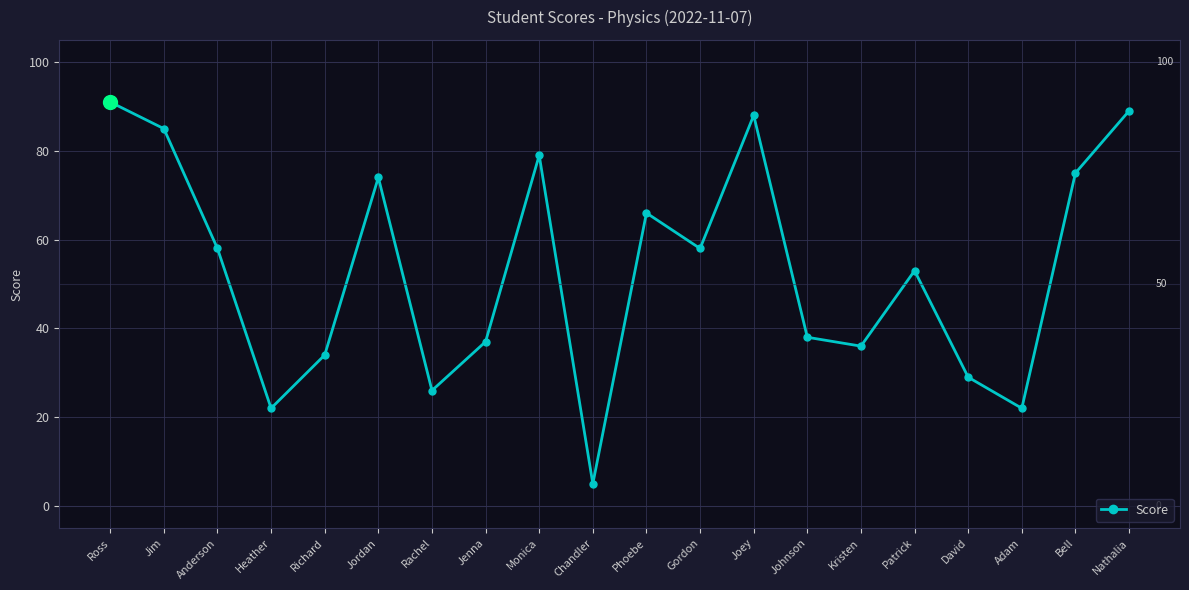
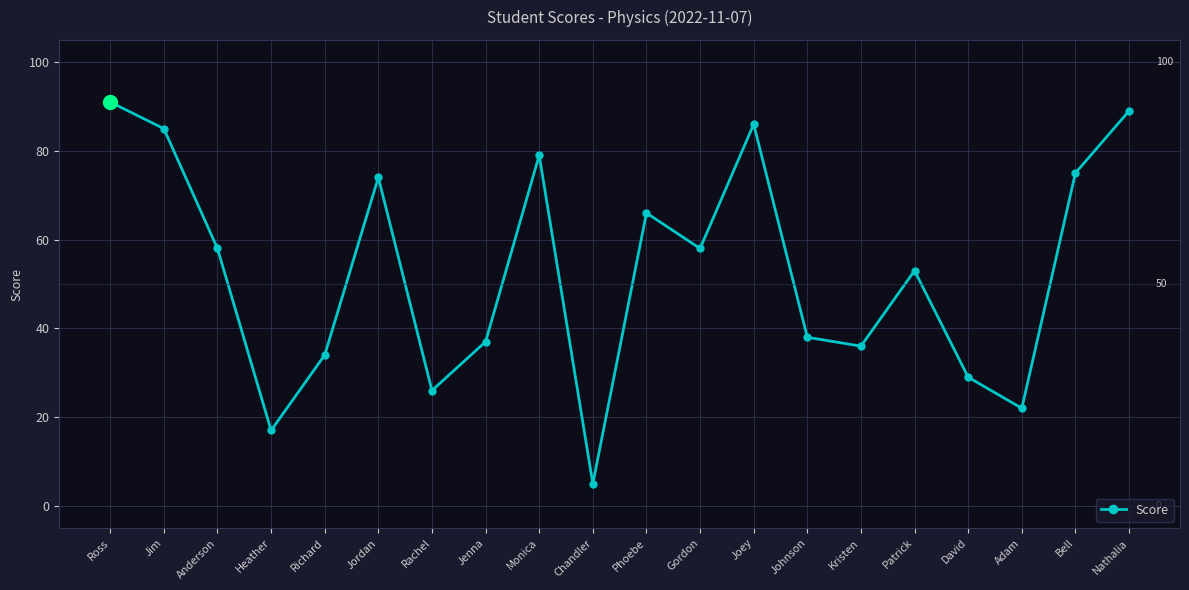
  {
    "Score": {
      "Jim": 85,
      "Anderson": 58,
-     "Heather": 22,
+     "Heather": 17,
      "Richard": 34,
      "Jordan": 74,
      "Rachel": 26,
      "Jenna": 37,
      "Monica": 79,
      "Chandler": 5,
      "Phoebe": 66,
      "Gordon": 58,
-     "Joey": 88,
+     "Joey": 86,
      "Johnson": 38,
      "Kristen": 36,
      "Patrick": 53,
      "David": 29,
      "Adam": 22,
      "Bell": 75,
      "Nathalia": 89
    }
  }
